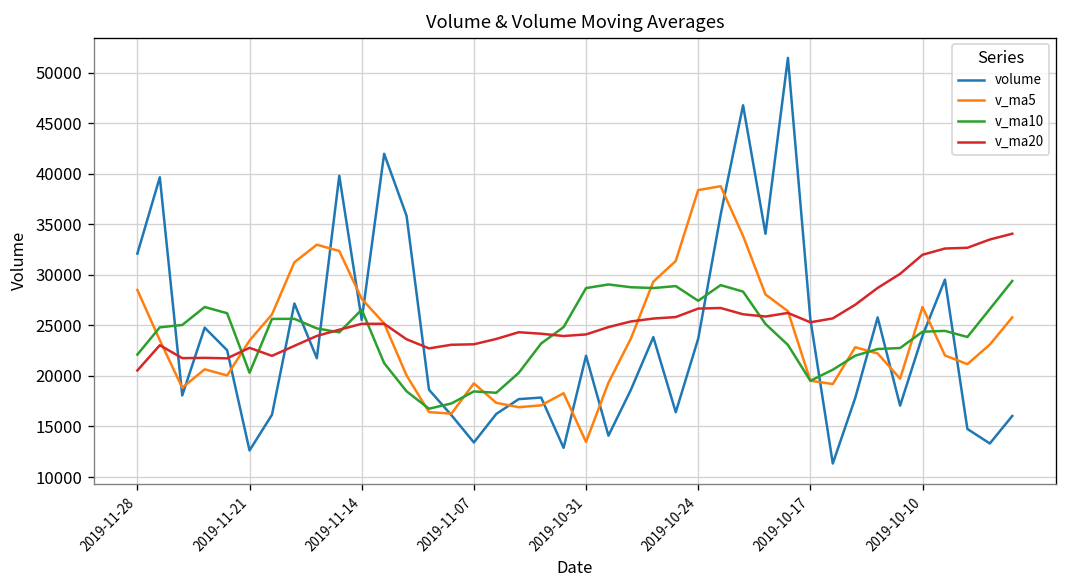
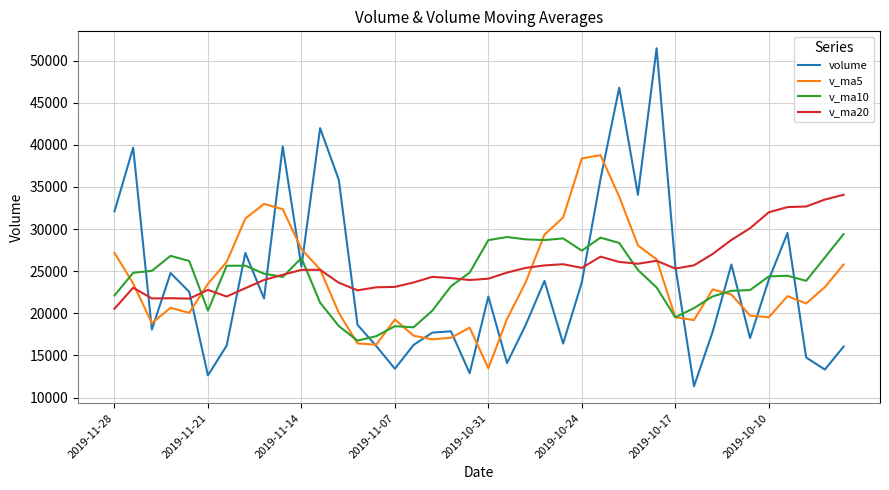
  {
    "volume": {
      "2019-11-28": 32000,
      "2019-11-21": 13000,
      "2019-11-14": 26000,
      "2019-11-07": 13000,
      "2019-10-31": 22000,
      "2019-10-24": 24000,
      "2019-10-17": 26000,
      "2019-10-10": 24000
    },
    "v_ma5": {
-     "2019-11-28": 29000,
+     "2019-11-28": 27000,
      "2019-11-21": 24000,
      "2019-11-14": 28000,
      "2019-11-07": 19000,
      "2019-10-31": 13000,
      "2019-10-24": 38000,
-     "2019-10-10": 27000
+     "2019-10-10": 20000
    },
    "v_ma10": {
      "2019-11-28": 22000,
      "2019-11-21": 20000,
      "2019-11-14": 27000,
      "2019-11-07": 18000,
      "2019-10-31": 29000,
      "2019-10-24": 27000,
      "2019-10-10": 24000
    },
    "v_ma20": {
      "2019-11-28": 21000,
      "2019-11-21": 23000,
      "2019-11-14": 25000,
      "2019-11-07": 23000,
      "2019-10-31": 24000,
-     "2019-10-24": 27000,
+     "2019-10-24": 25000,
      "2019-10-17": 25000,
      "2019-10-10": 32000
    }
  }
